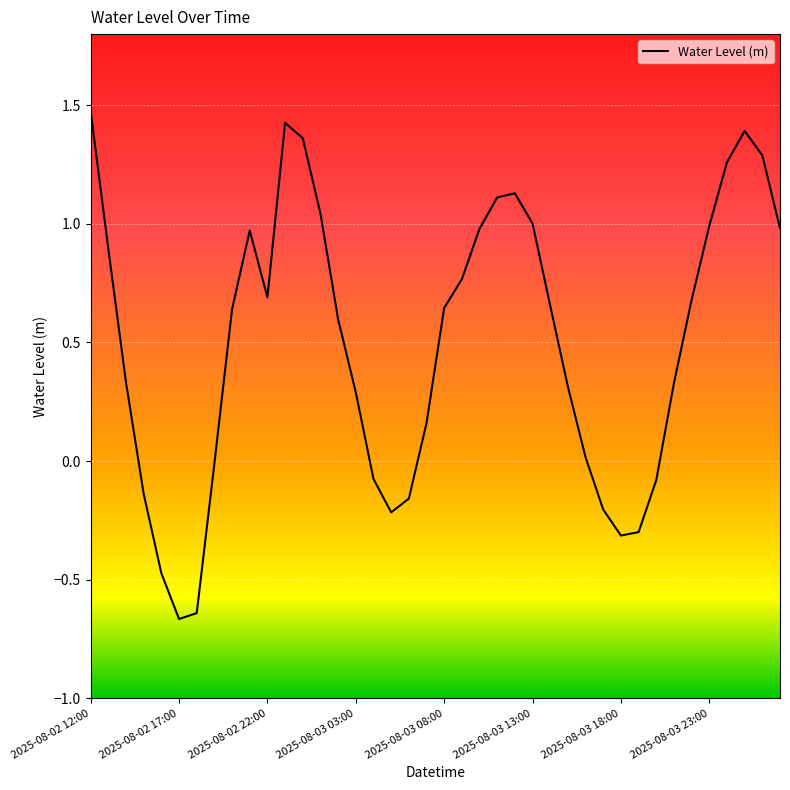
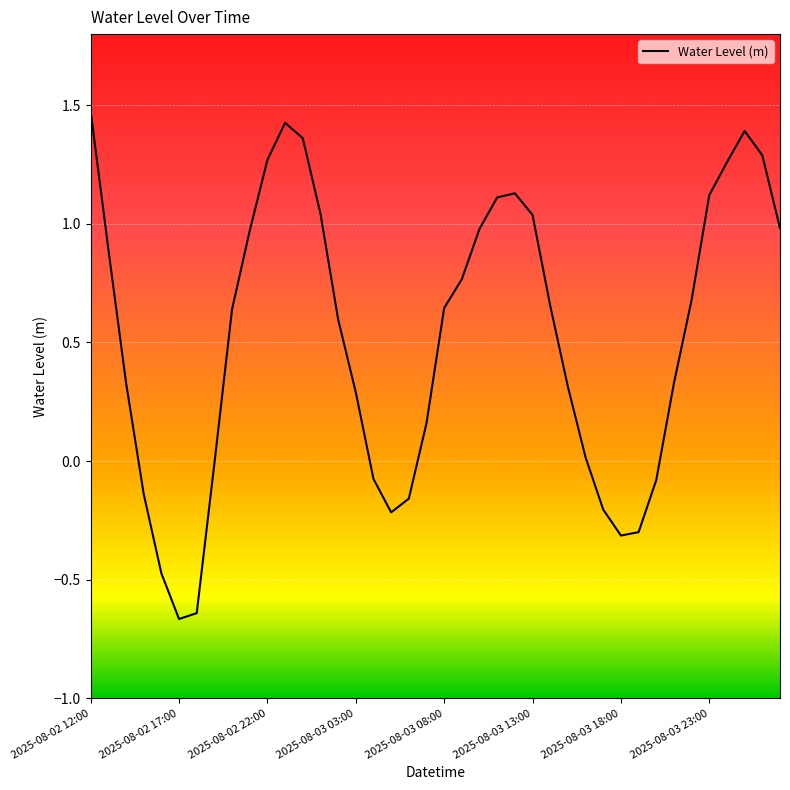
  {
    "2025-08-02 12:00": 1.47,
    "2025-08-02 17:00": -0.67,
-   "2025-08-02 22:00": 0.69,
+   "2025-08-02 22:00": 1.27,
    "2025-08-03 03:00": 0.29,
    "2025-08-03 08:00": 0.65,
-   "2025-08-03 13:00": 1.00,
+   "2025-08-03 13:00": 1.04,
    "2025-08-03 18:00": -0.31,
-   "2025-08-03 23:00": 0.99
+   "2025-08-03 23:00": 1.12
  }
